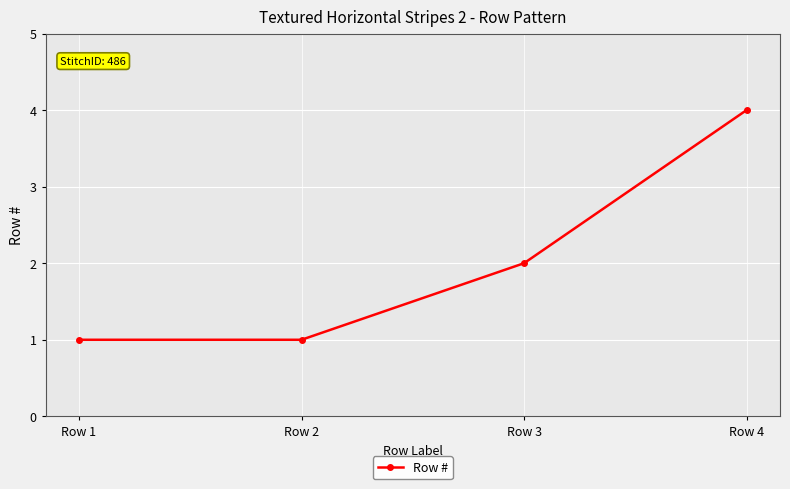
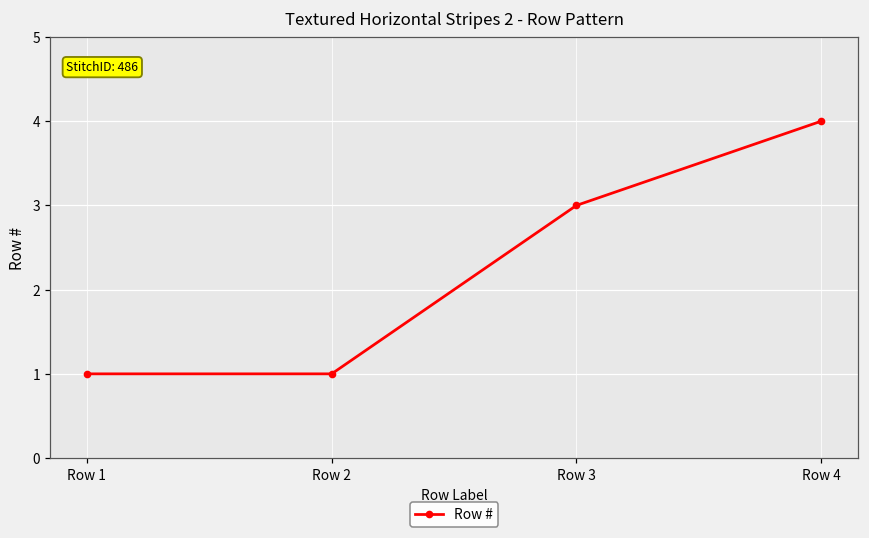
  {
    "Row 1": 1,
    "Row 2": 1,
-   "Row 3": 2,
+   "Row 3": 3,
    "Row 4": 4
  }
